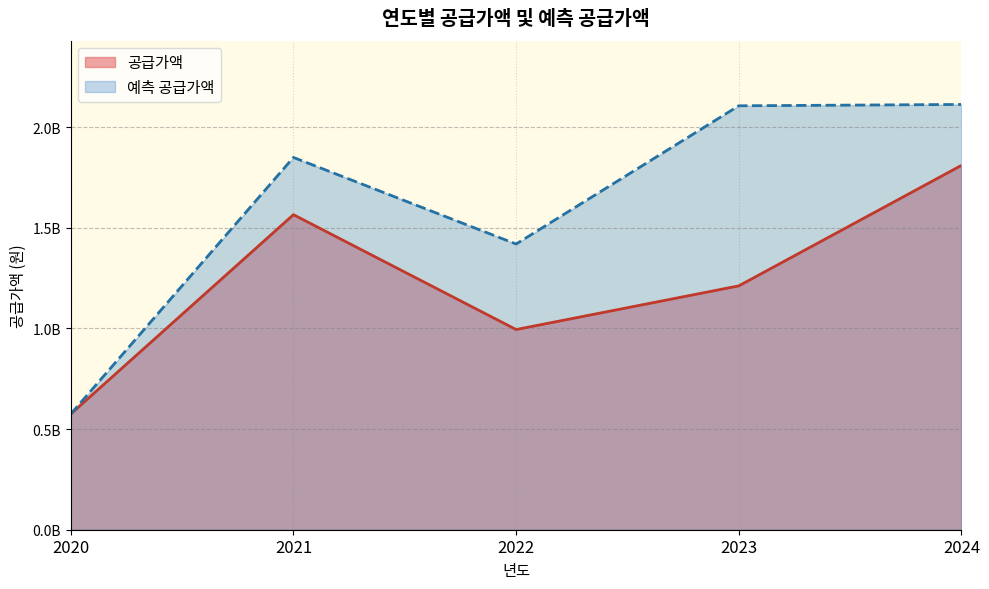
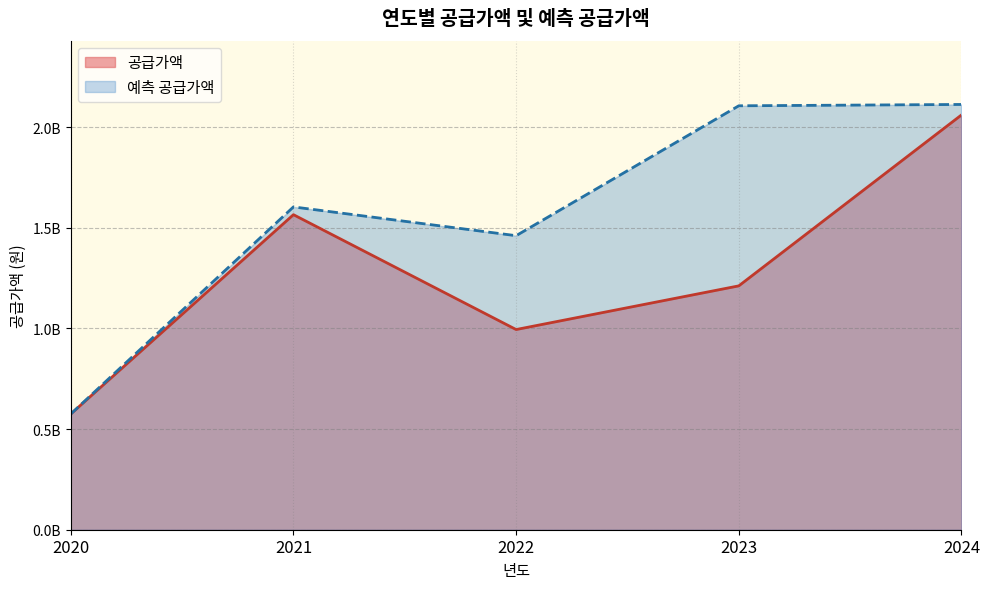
  {
    "공급가액": {
      "2021": 1560000000,
      "2022": 990000000,
      "2023": 1210000000,
-     "2024": 1810000000
+     "2024": 2060000000
    },
    "예측 공급가액": {
-     "2021": 1850000000,
-     "2022": 1420000000,
+     "2021": 1600000000,
+     "2022": 1460000000,
      "2023": 2110000000,
      "2024": 2110000000
    }
  }
